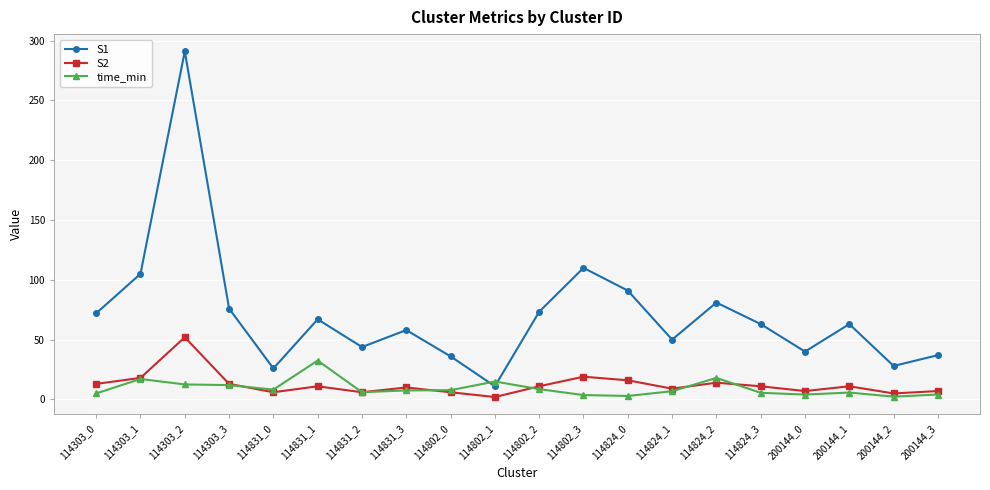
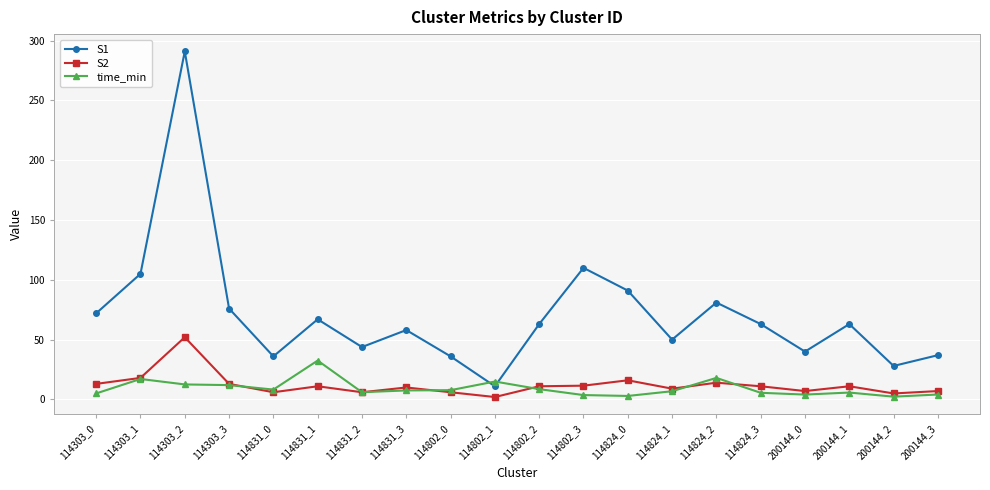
  {
    "S1": {
      "114303_0": 72,
      "114303_1": 105,
      "114303_2": 291,
      "114303_3": 76,
-     "114831_0": 26,
+     "114831_0": 36,
      "114831_1": 67,
      "114831_2": 44,
      "114831_3": 58,
      "114802_0": 36,
      "114802_1": 11,
-     "114802_2": 73,
+     "114802_2": 63,
      "114802_3": 110,
      "114824_0": 91,
      "114824_1": 50,
      "114824_2": 81,
      "114824_3": 63,
      "200144_0": 40,
      "200144_1": 63,
      "200144_2": 28,
      "200144_3": 37
    },
    "S2": {
      "114303_0": 13,
      "114303_2": 52,
      "114831_0": 6,
      "114831_1": 11,
      "114831_3": 10,
      "114802_1": 2,
      "114802_2": 11,
-     "114802_3": 19,
+     "114802_3": 12,
      "114824_0": 16,
      "114824_2": 14,
      "114824_3": 11,
      "200144_0": 7,
      "200144_1": 11,
      "200144_2": 5,
      "200144_3": 7
    },
    "time_min": {
      "114303_0": 5,
      "114303_2": 13,
      "114831_0": 8,
      "114831_1": 33,
      "114831_3": 8,
      "114802_1": 15,
      "114802_2": 9,
      "114802_3": 4,
      "114824_0": 3,
      "114824_2": 18,
      "114824_3": 6,
      "200144_0": 4,
      "200144_1": 6,
      "200144_2": 2,
      "200144_3": 4
    }
  }
